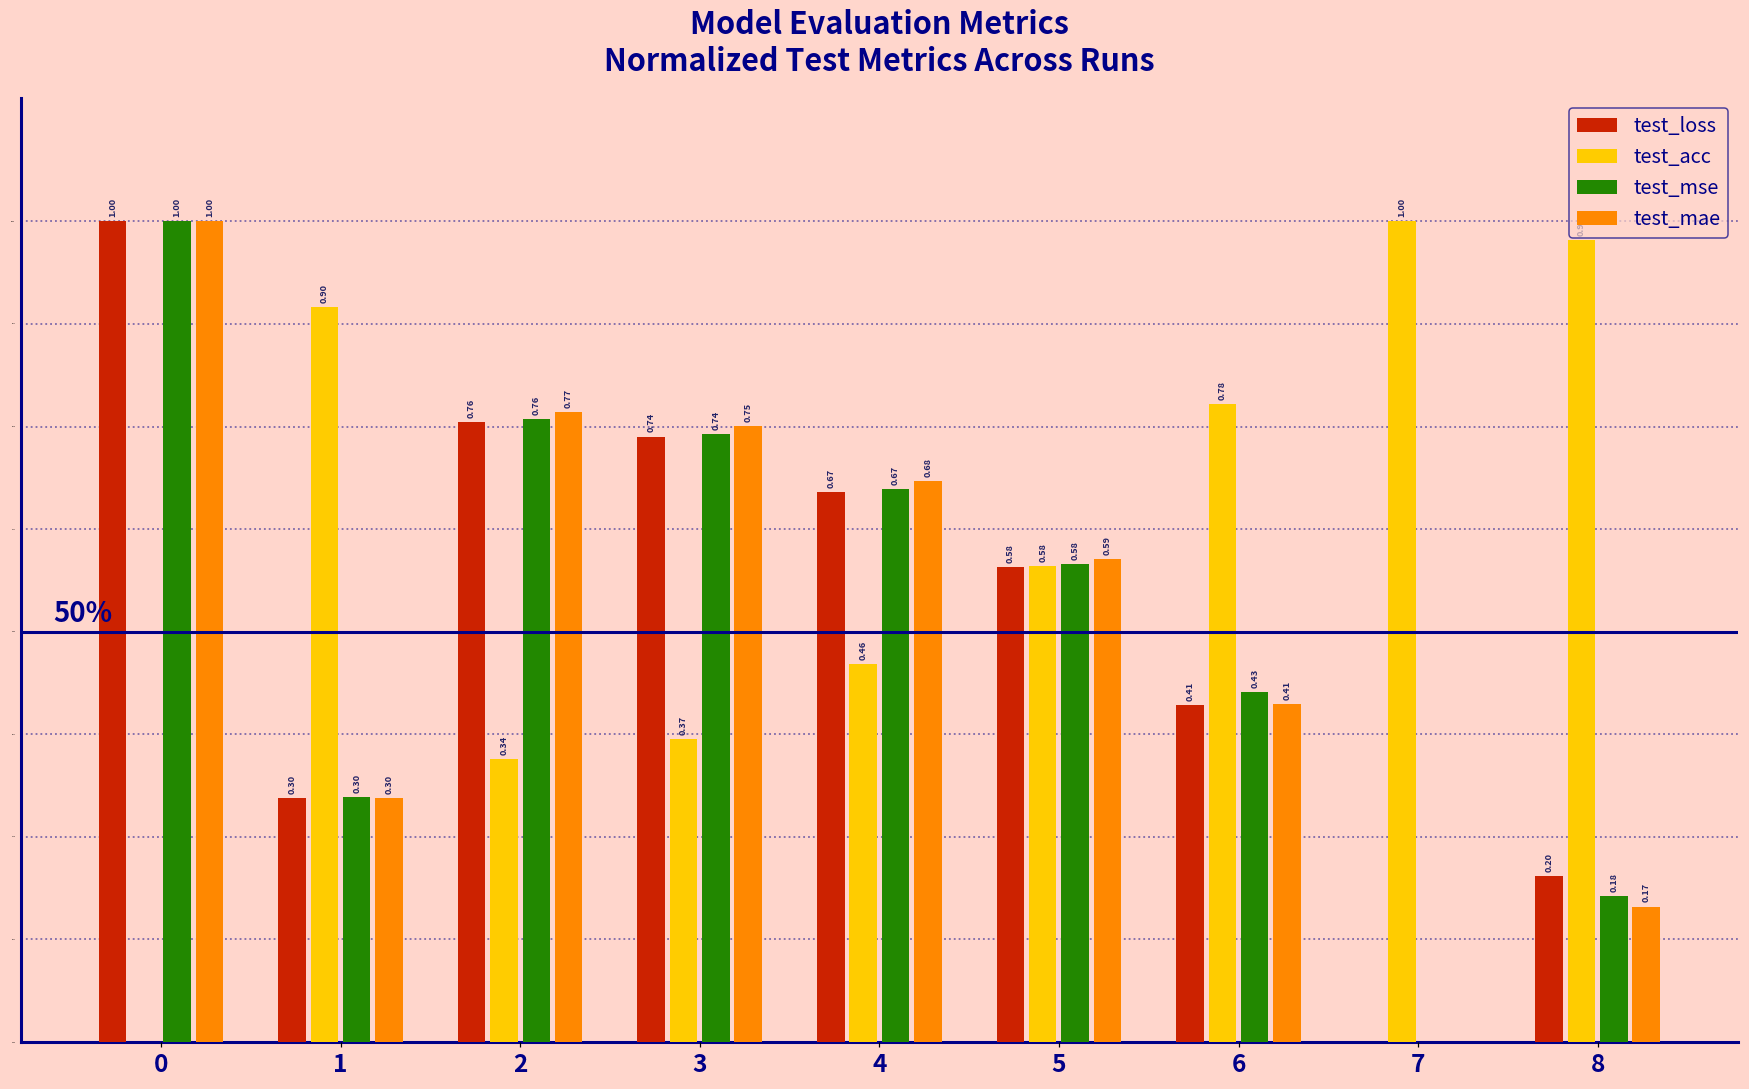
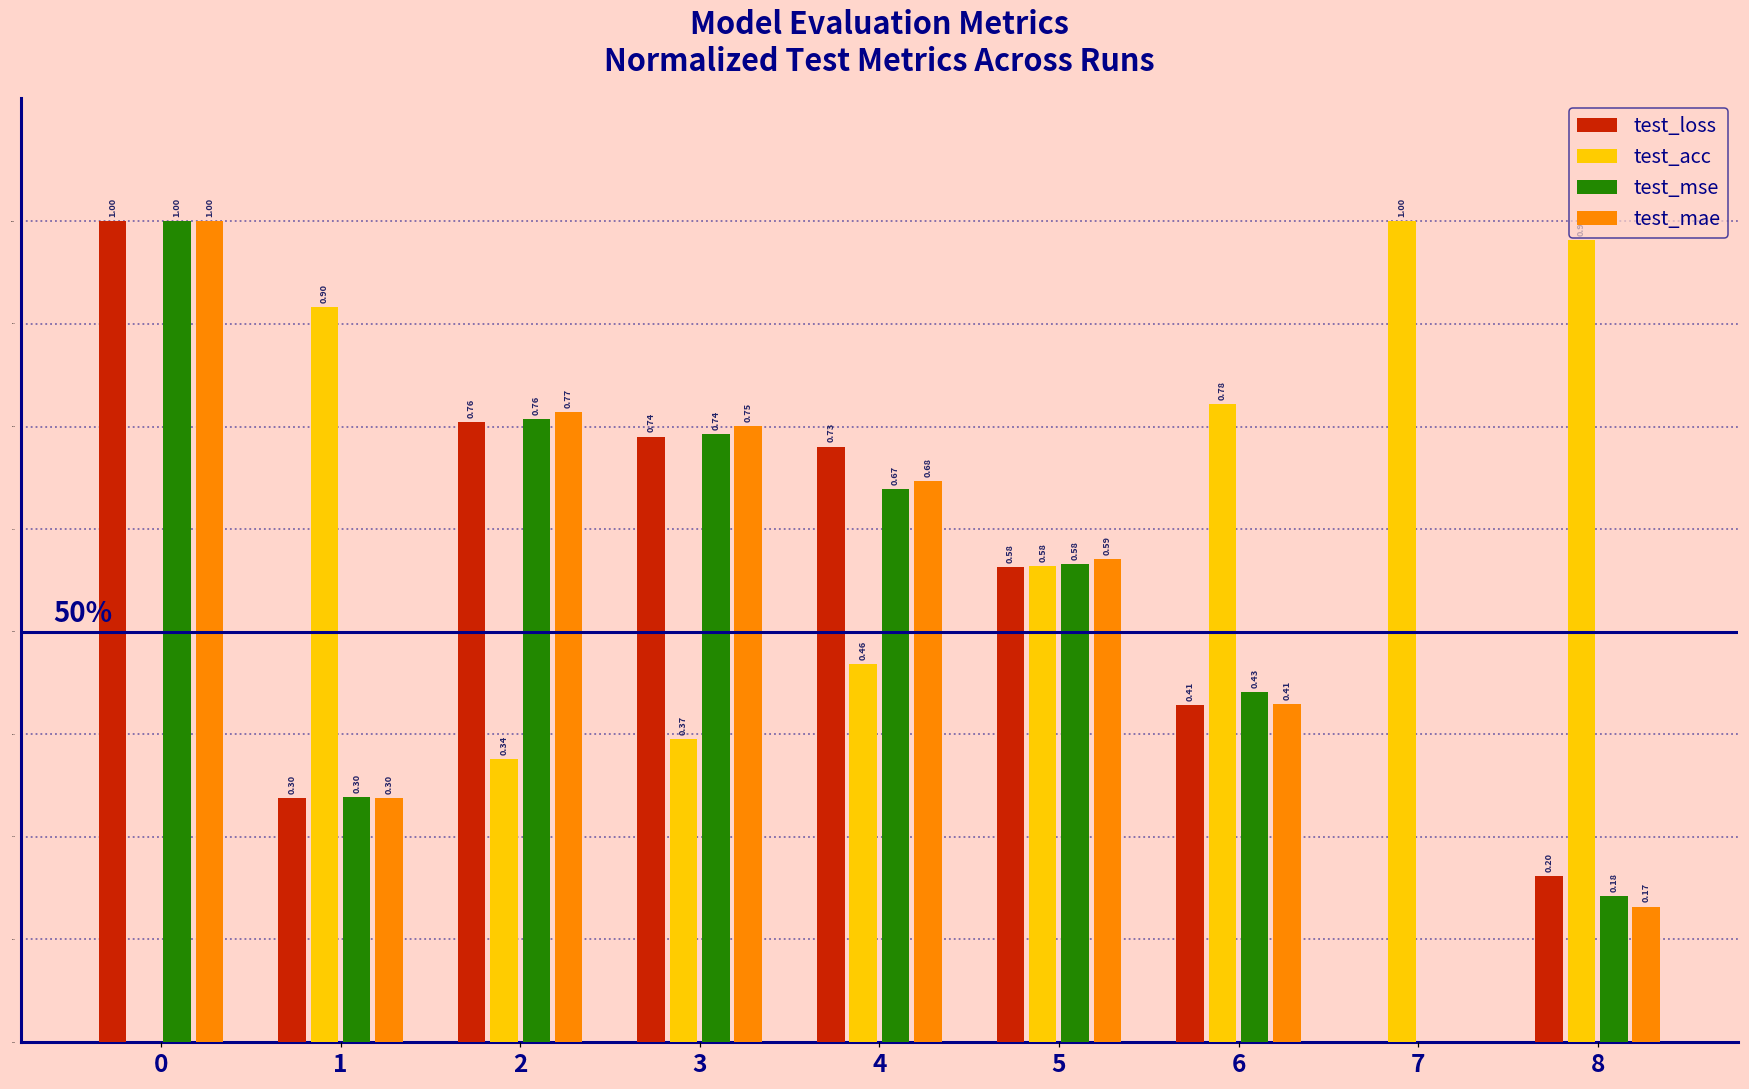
  {
    "test_loss": {
      "0": 1.00,
      "1": 0.30,
      "2": 0.76,
      "3": 0.74,
-     "4": 0.67,
+     "4": 0.73,
      "5": 0.58,
      "6": 0.41,
      "8": 0.20
    },
    "test_acc": {
      "1": 0.90,
      "2": 0.34,
      "3": 0.37,
      "4": 0.46,
      "5": 0.58,
      "6": 0.78,
      "7": 1.00
    },
    "test_mse": {
      "0": 1.00,
      "1": 0.30,
      "2": 0.76,
      "3": 0.74,
      "4": 0.67,
      "5": 0.58,
      "6": 0.43,
      "8": 0.18
    },
    "test_mae": {
      "0": 1.00,
      "1": 0.30,
      "2": 0.77,
      "3": 0.75,
      "4": 0.68,
      "5": 0.59,
      "6": 0.41,
      "8": 0.17
    }
  }
